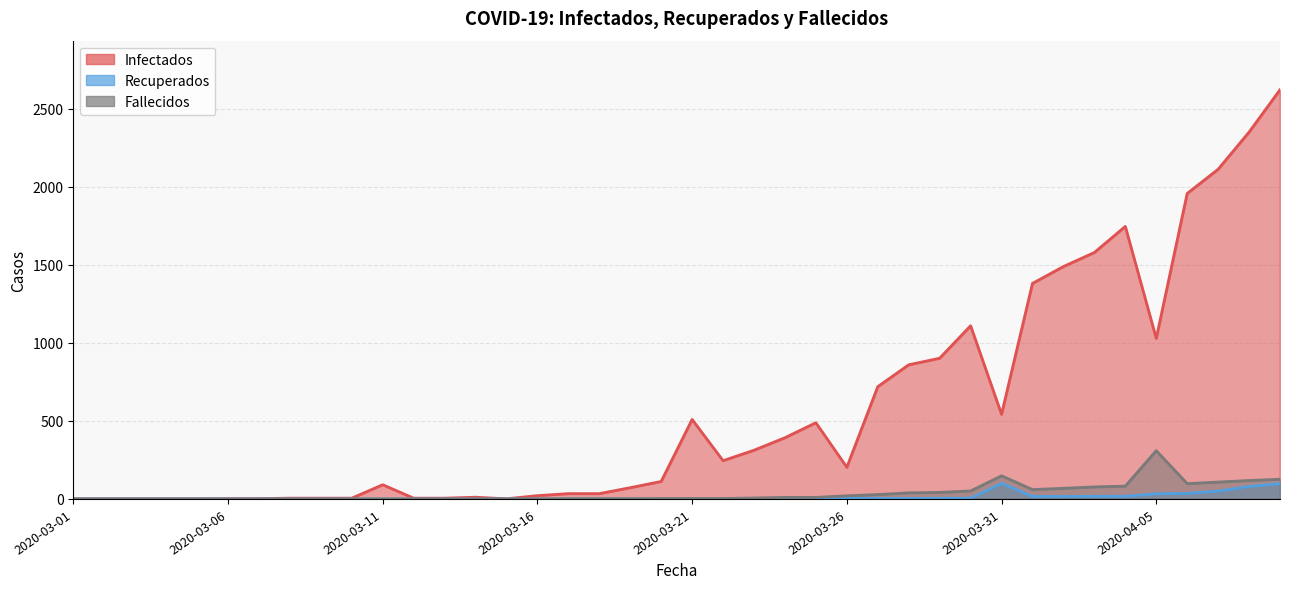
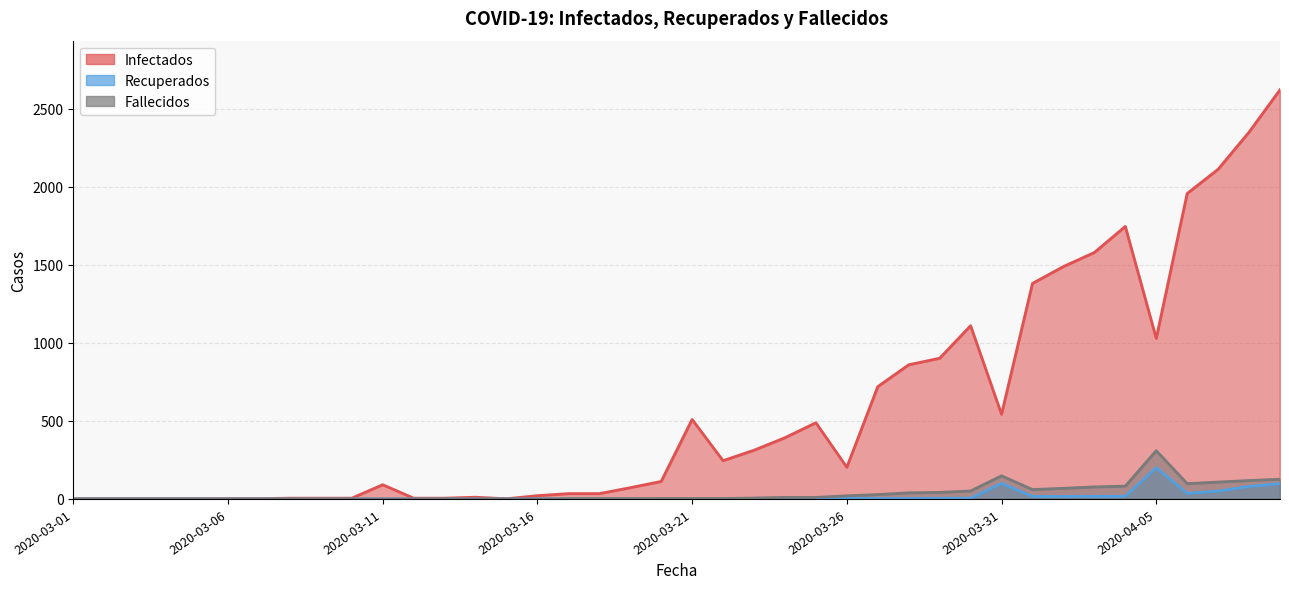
  {
    "Infectados": {
      "2020-03-11": 90,
      "2020-03-16": 20,
      "2020-03-21": 510,
      "2020-03-26": 200,
      "2020-03-31": 540,
      "2020-04-05": 1030
    },
    "Recuperados": {
      "2020-03-26": 0,
      "2020-03-31": 100,
-     "2020-04-05": 30
+     "2020-04-05": 200
    },
    "Fallecidos": {
      "2020-03-26": 20,
      "2020-03-31": 150,
      "2020-04-05": 310
    }
  }
